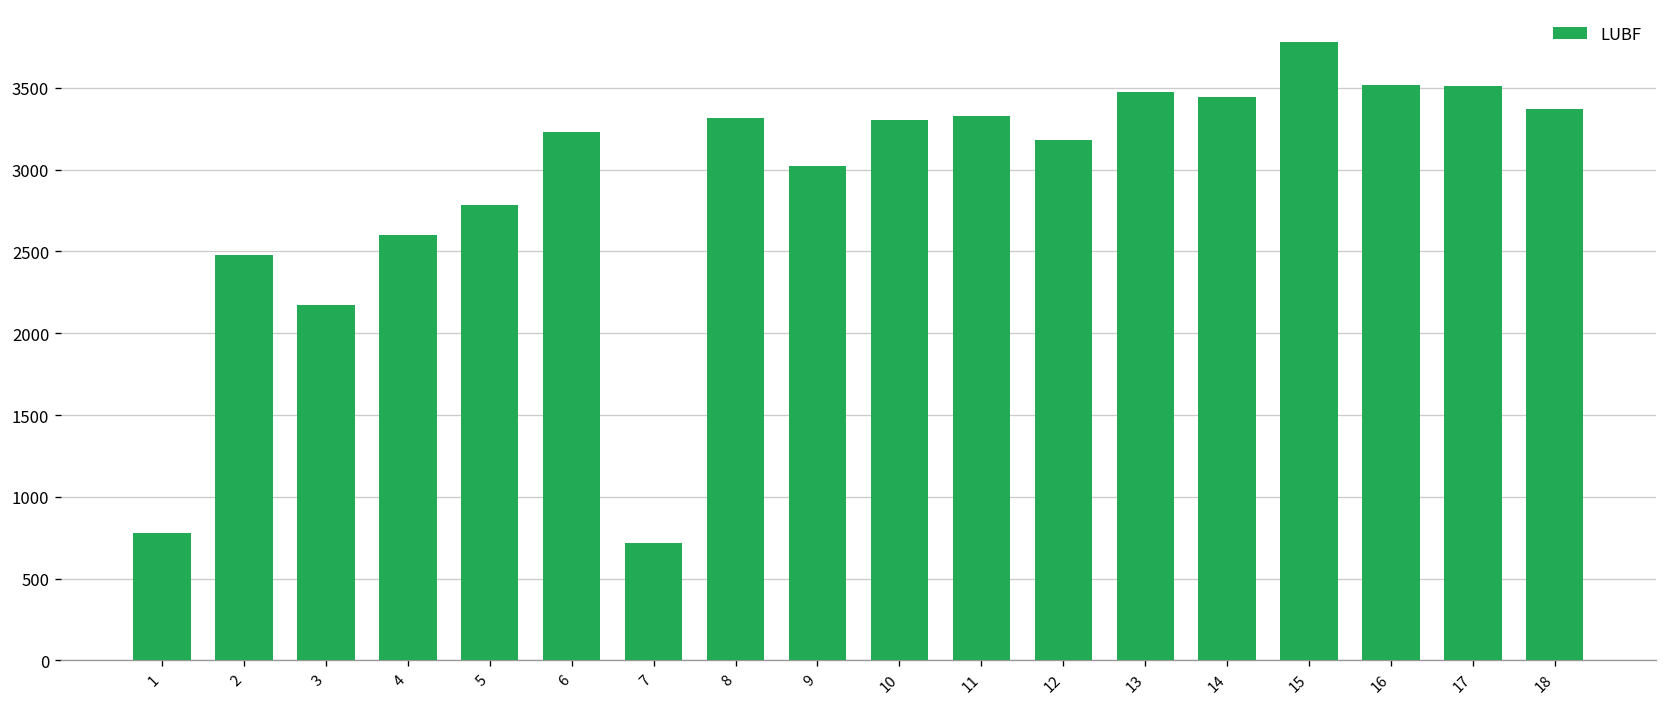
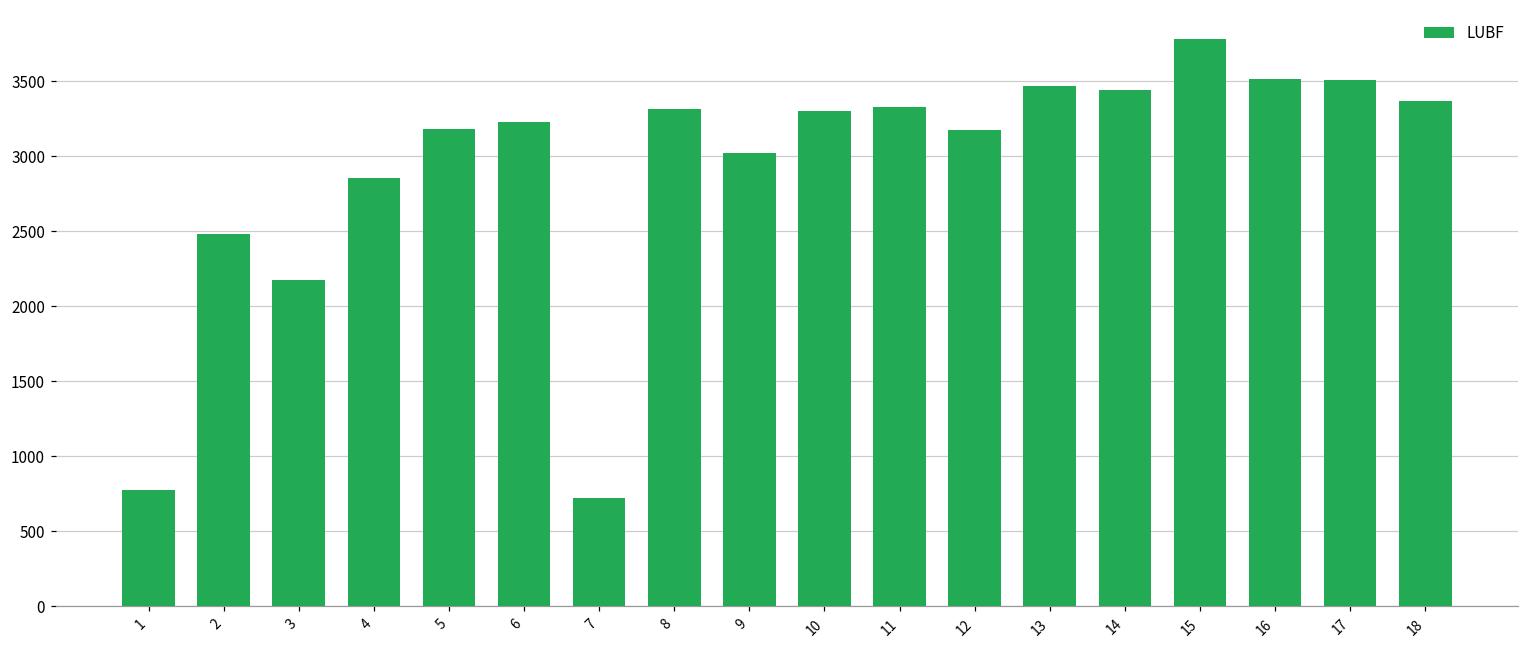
  {
    "1": 780,
    "2": 2480,
    "3": 2180,
-   "4": 2600,
-   "5": 2790,
+   "4": 2850,
+   "5": 3190,
    "6": 3230,
    "7": 720,
    "8": 3310,
    "9": 3020,
    "10": 3300,
    "11": 3330,
    "12": 3180,
    "13": 3470,
    "14": 3440,
    "15": 3780,
    "16": 3520,
    "17": 3510,
    "18": 3370
  }
